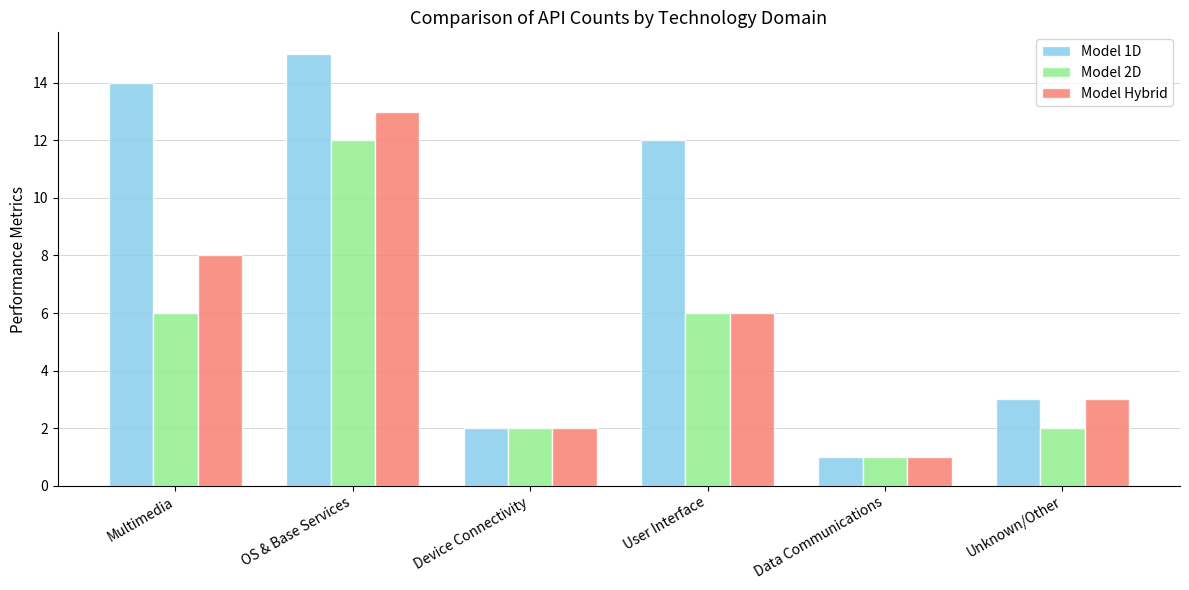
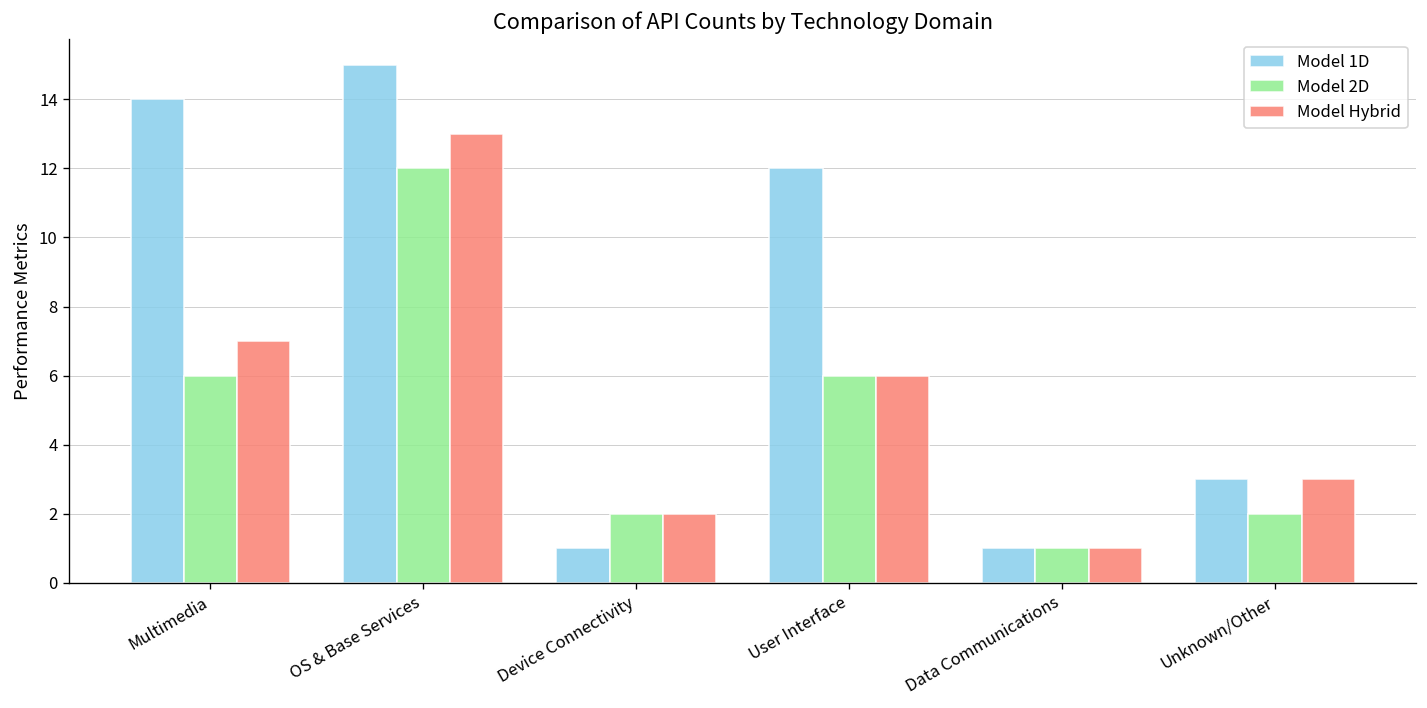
  {
    "Model 1D": {
      "Multimedia": 14,
      "OS & Base Services": 15,
-     "Device Connectivity": 2,
+     "Device Connectivity": 1,
      "User Interface": 12,
      "Data Communications": 1,
      "Unknown/Other": 3
    },
    "Model 2D": {
      "Multimedia": 6,
      "OS & Base Services": 12,
      "Device Connectivity": 2,
      "User Interface": 6,
      "Data Communications": 1,
      "Unknown/Other": 2
    },
    "Model Hybrid": {
-     "Multimedia": 8,
+     "Multimedia": 7,
      "OS & Base Services": 13,
      "Device Connectivity": 2,
      "User Interface": 6,
      "Data Communications": 1,
      "Unknown/Other": 3
    }
  }
